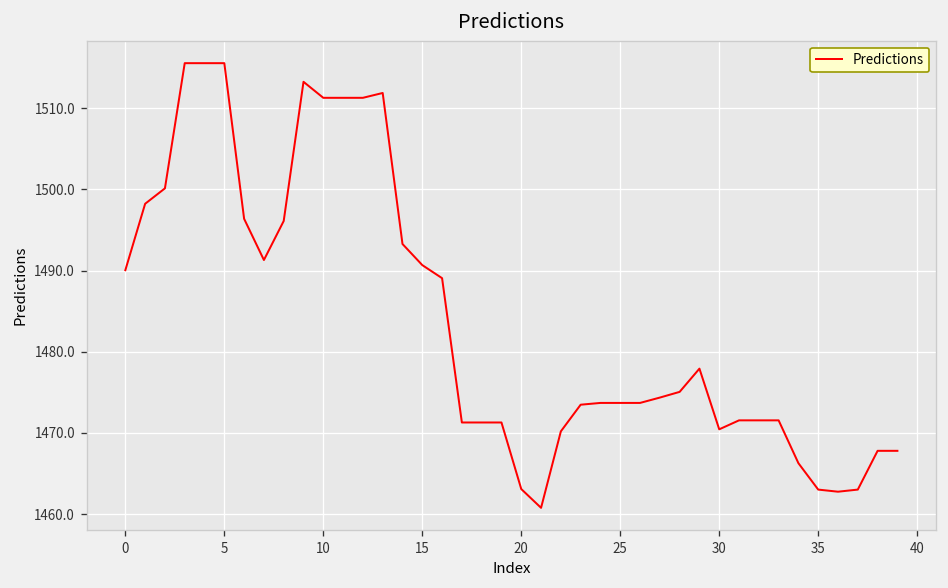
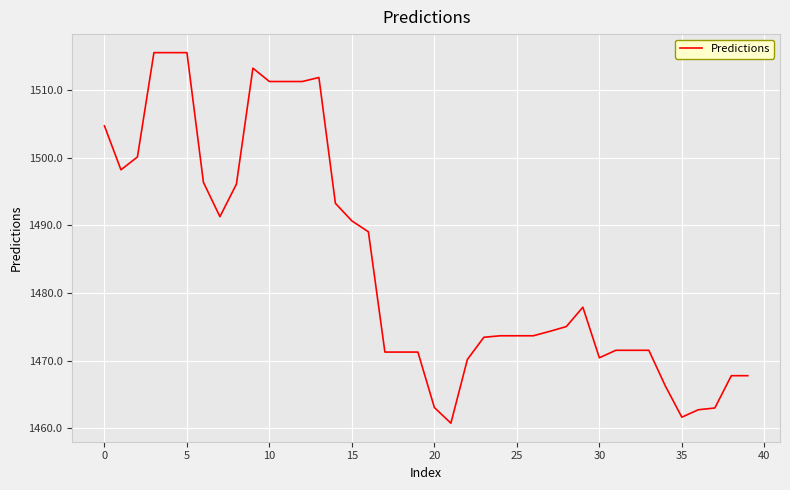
  {
-   "0": 1490,
+   "0": 1505,
    "5": 1516,
    "10": 1511,
    "15": 1491,
    "20": 1463,
    "25": 1474,
    "30": 1470,
-   "35": 1463
+   "35": 1462
  }
